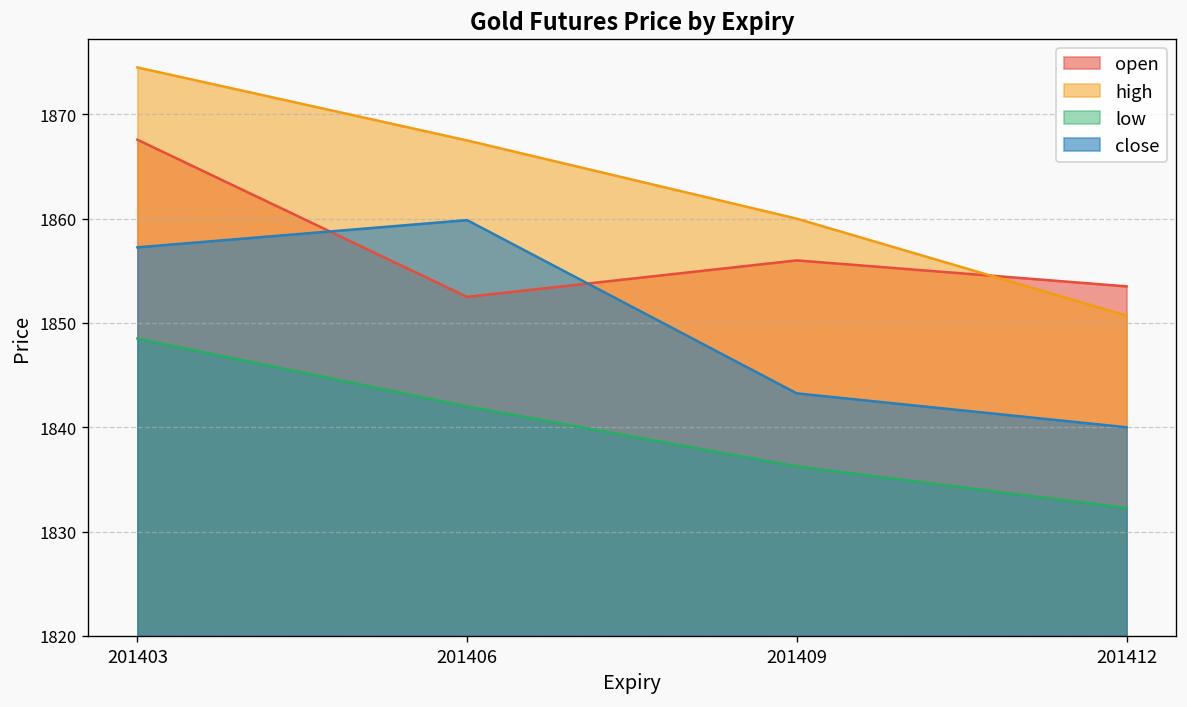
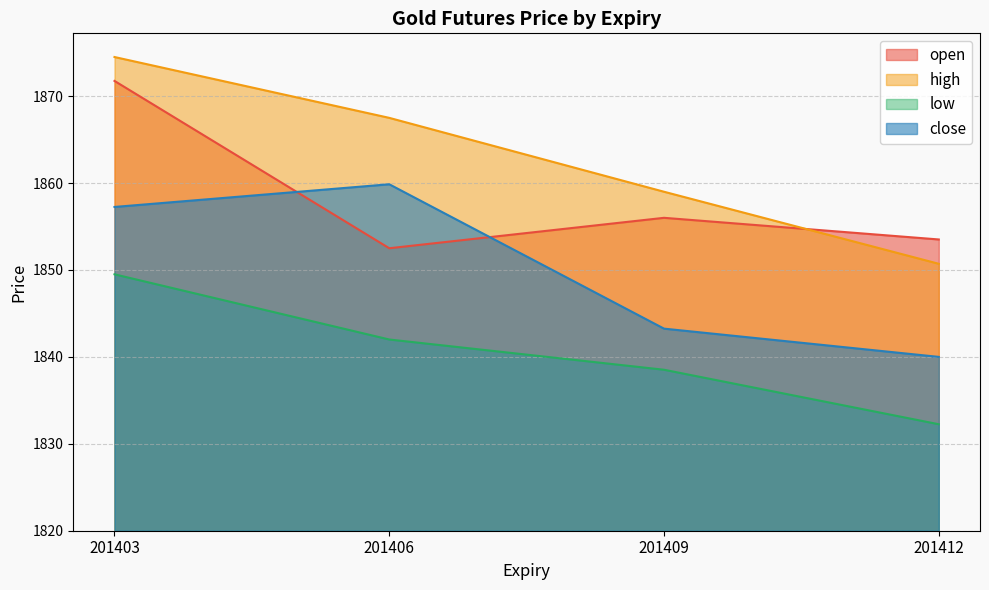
  {
    "open": {
-     "201403": 1868,
+     "201403": 1872,
      "201406": 1853,
      "201409": 1856,
      "201412": 1854
    },
    "high": {
      "201403": 1875,
      "201406": 1868,
-     "201409": 1860,
+     "201409": 1859,
      "201412": 1851
    },
    "low": {
-     "201403": 1849,
+     "201403": 1850,
      "201406": 1842,
-     "201409": 1836,
+     "201409": 1839,
      "201412": 1832
    },
    "close": {
      "201403": 1857,
      "201406": 1860,
      "201409": 1843,
      "201412": 1840
    }
  }
